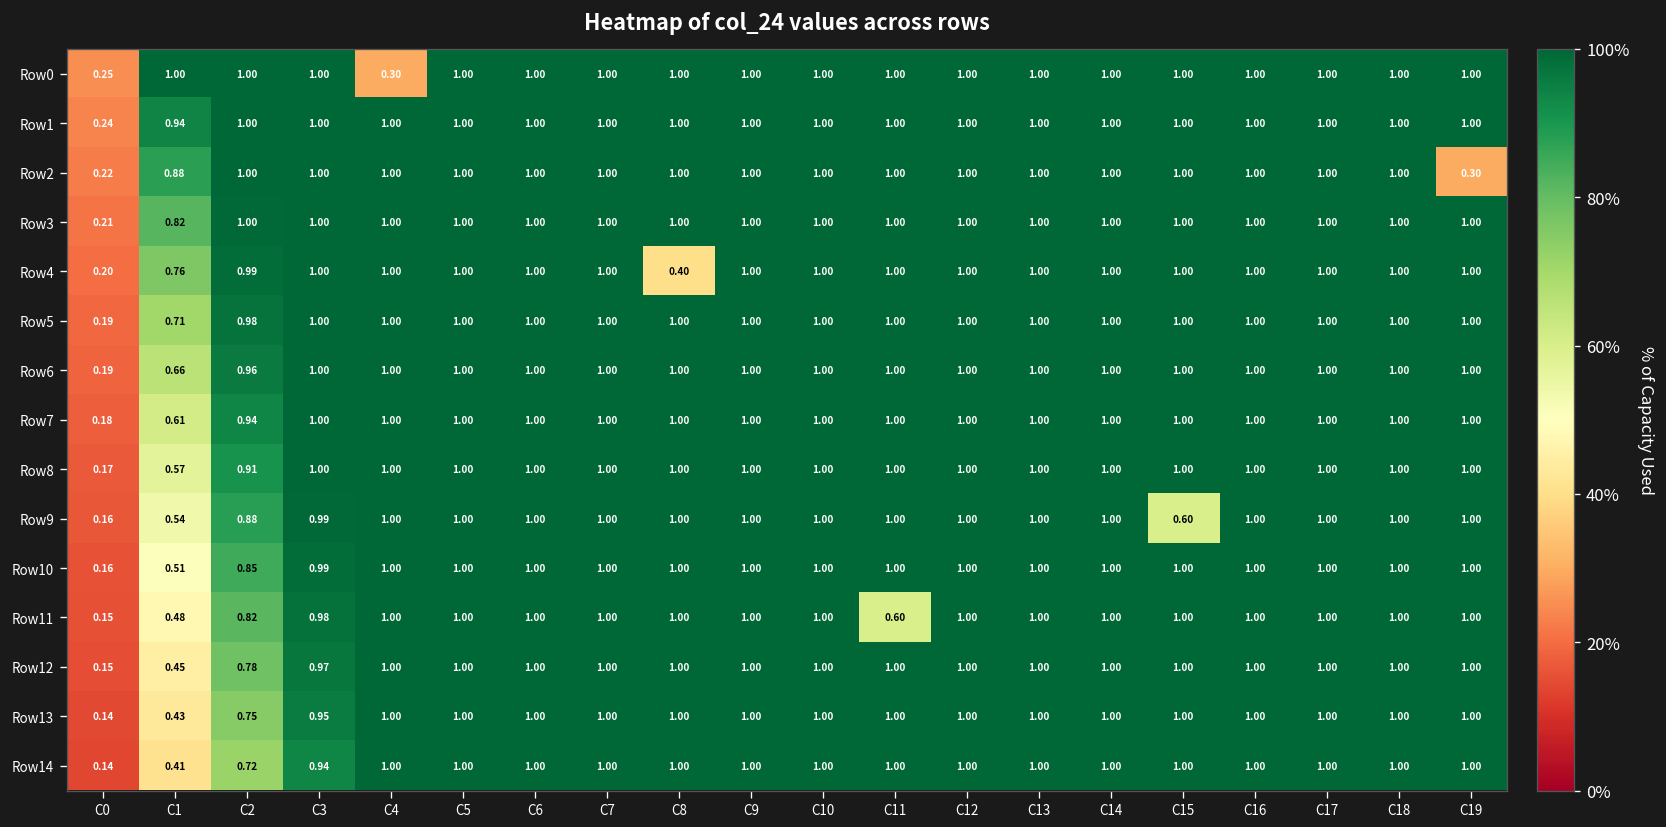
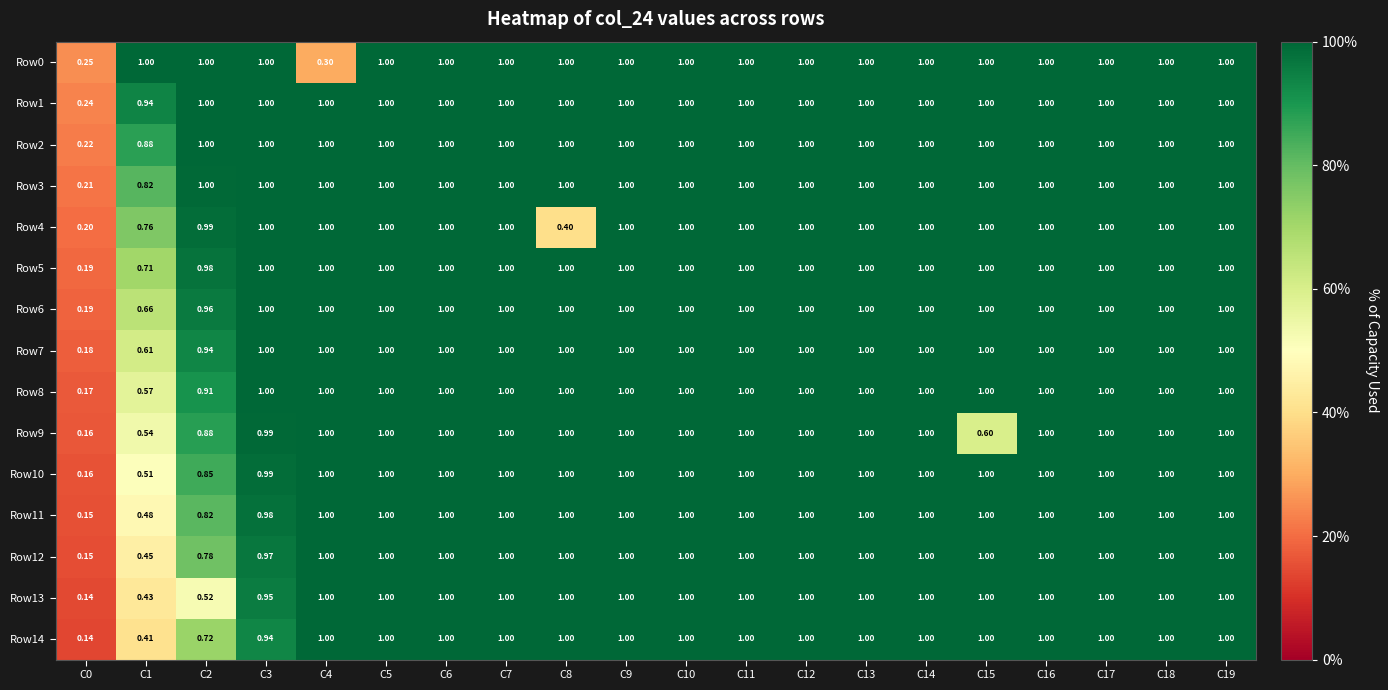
  {
    "Row2": {
      "C0": 0.22,
      "C1": 0.88,
      "C2": 1.00,
      "C3": 1.00,
      "C4": 1.00,
      "C5": 1.00,
      "C6": 1.00,
      "C7": 1.00,
      "C8": 1.00,
      "C9": 1.00,
      "C10": 1.00,
      "C11": 1.00,
      "C12": 1.00,
      "C13": 1.00,
      "C14": 1.00,
      "C15": 1.00,
      "C16": 1.00,
      "C17": 1.00,
      "C18": 1.00,
-     "C19": 0.30
+     "C19": 1.00
    },
    "Row11": {
      "C0": 0.15,
      "C1": 0.48,
      "C2": 0.82,
      "C3": 0.98,
      "C4": 1.00,
      "C5": 1.00,
      "C6": 1.00,
      "C7": 1.00,
      "C8": 1.00,
      "C9": 1.00,
      "C10": 1.00,
-     "C11": 0.60,
+     "C11": 1.00,
      "C12": 1.00,
      "C13": 1.00,
      "C14": 1.00,
      "C15": 1.00,
      "C16": 1.00,
      "C17": 1.00,
      "C18": 1.00,
      "C19": 1.00
    },
    "Row13": {
      "C0": 0.14,
      "C1": 0.43,
-     "C2": 0.75,
+     "C2": 0.52,
      "C3": 0.95,
      "C4": 1.00,
      "C5": 1.00,
      "C6": 1.00,
      "C7": 1.00,
      "C8": 1.00,
      "C9": 1.00,
      "C10": 1.00,
      "C11": 1.00,
      "C12": 1.00,
      "C13": 1.00,
      "C14": 1.00,
      "C15": 1.00,
      "C16": 1.00,
      "C17": 1.00,
      "C18": 1.00,
      "C19": 1.00
    }
  }
